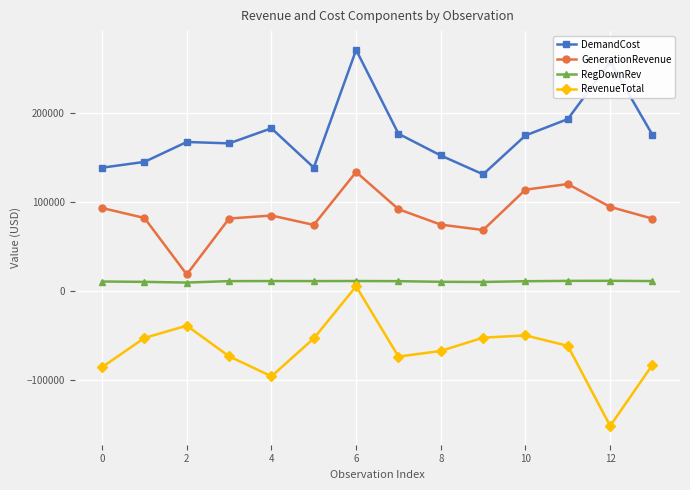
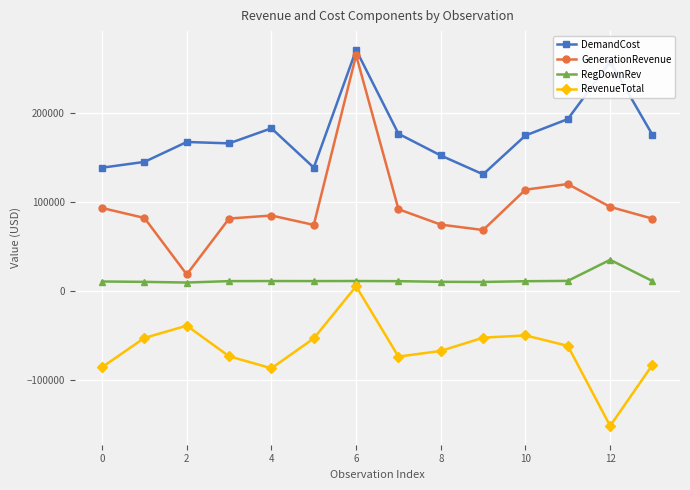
  {
    "DemandCost": {
      "0": 140000,
      "2": 170000,
      "4": 180000,
      "6": 270000,
      "8": 150000,
      "10": 180000
    },
    "GenerationRevenue": {
      "0": 90000,
      "2": 20000,
      "4": 90000,
-     "6": 130000,
+     "6": 270000,
      "8": 70000,
      "10": 110000,
      "12": 90000
    },
    "RegDownRev": {
      "0": 10000,
      "2": 10000,
      "4": 10000,
      "6": 10000,
      "8": 10000,
      "10": 10000,
-     "12": 10000
+     "12": 40000
    },
    "RevenueTotal": {
      "0": -90000,
      "2": -40000,
-     "4": -100000,
+     "4": -90000,
      "6": 10000,
      "8": -70000,
      "10": -50000,
      "12": -150000
    }
  }
